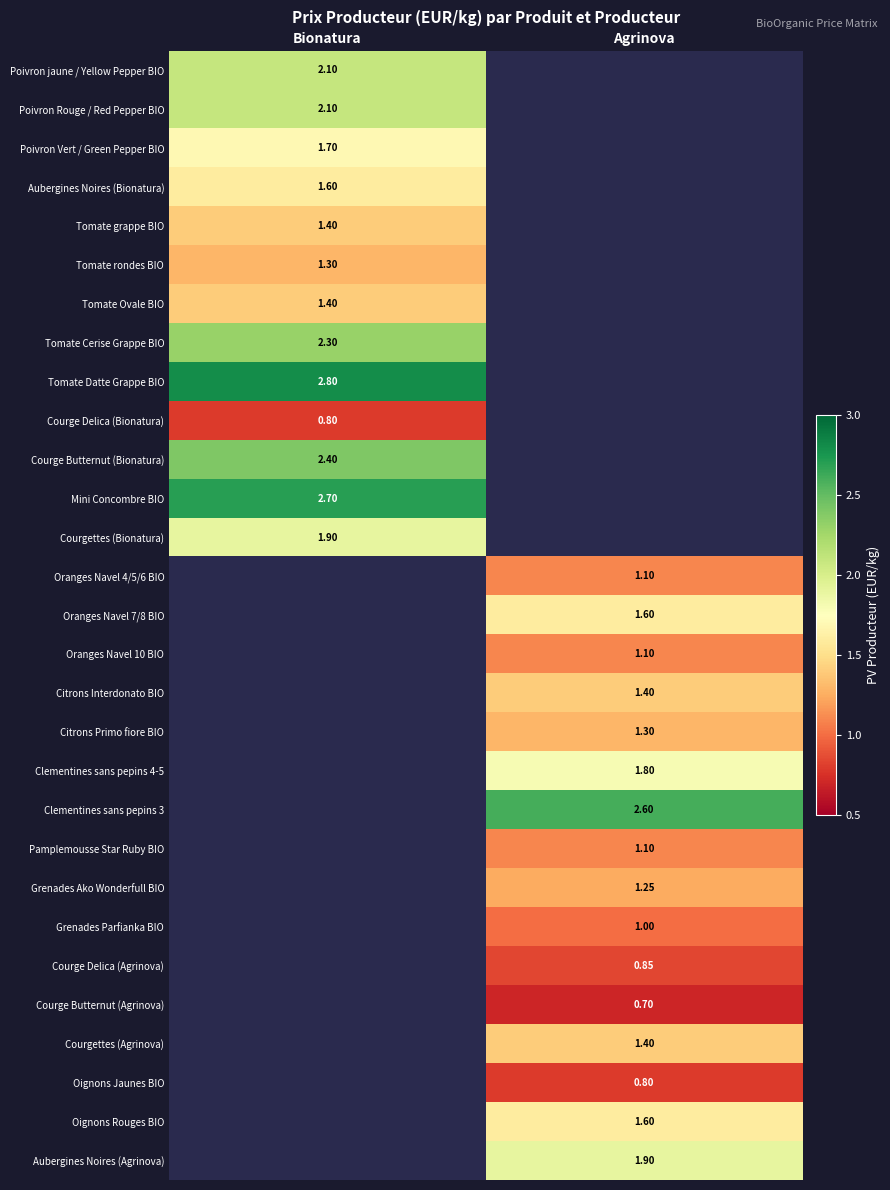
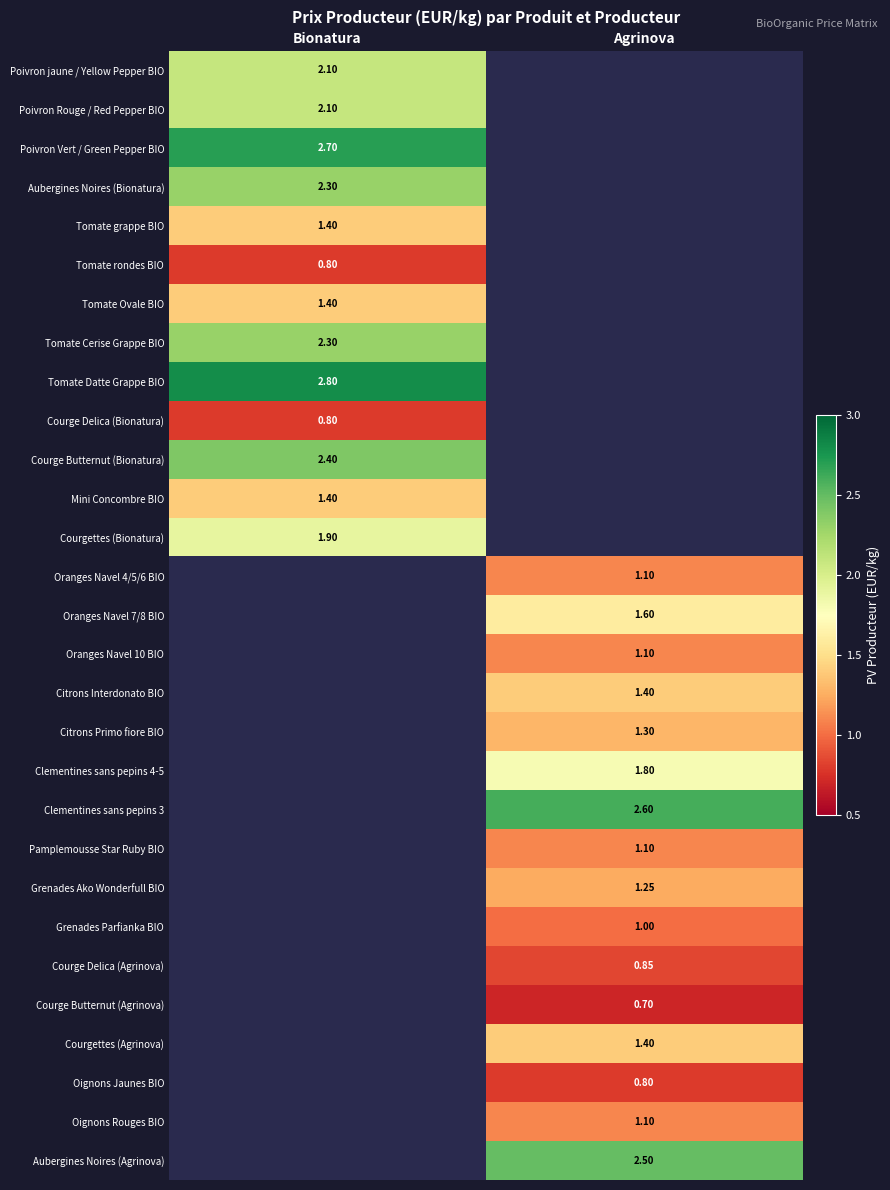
  {
    "Poivron jaune / Yellow Pepper BIO": {
      "Bionatura": 2.10
    },
    "Poivron Rouge / Red Pepper BIO": {
      "Bionatura": 2.10
    },
    "Poivron Vert / Green Pepper BIO": {
-     "Bionatura": 1.70
+     "Bionatura": 2.70
    },
    "Aubergines Noires (Bionatura)": {
-     "Bionatura": 1.60
+     "Bionatura": 2.30
    },
    "Tomate grappe BIO": {
      "Bionatura": 1.40
    },
    "Tomate rondes BIO": {
-     "Bionatura": 1.30
+     "Bionatura": 0.80
    },
    "Tomate Ovale BIO": {
      "Bionatura": 1.40
    },
    "Tomate Cerise Grappe BIO": {
      "Bionatura": 2.30
    },
    "Tomate Datte Grappe BIO": {
      "Bionatura": 2.80
    },
    "Courge Delica (Bionatura)": {
      "Bionatura": 0.80
    },
    "Courge Butternut (Bionatura)": {
      "Bionatura": 2.40
    },
    "Mini Concombre BIO": {
-     "Bionatura": 2.70
+     "Bionatura": 1.40
    },
    "Courgettes (Bionatura)": {
      "Bionatura": 1.90
    },
    "Oranges Navel 4/5/6 BIO": {
      "Agrinova": 1.10
    },
    "Oranges Navel 7/8 BIO": {
      "Agrinova": 1.60
    },
    "Oranges Navel 10 BIO": {
      "Agrinova": 1.10
    },
    "Citrons Interdonato BIO": {
      "Agrinova": 1.40
    },
    "Citrons Primo fiore BIO": {
      "Agrinova": 1.30
    },
    "Clementines sans pepins 4-5": {
      "Agrinova": 1.80
    },
    "Clementines sans pepins 3": {
      "Agrinova": 2.60
    },
    "Pamplemousse Star Ruby BIO": {
      "Agrinova": 1.10
    },
    "Grenades Ako Wonderfull BIO": {
      "Agrinova": 1.25
    },
    "Grenades Parfianka BIO": {
      "Agrinova": 1.00
    },
    "Courge Delica (Agrinova)": {
      "Agrinova": 0.85
    },
    "Courge Butternut (Agrinova)": {
      "Agrinova": 0.70
    },
    "Courgettes (Agrinova)": {
      "Agrinova": 1.40
    },
    "Oignons Jaunes BIO": {
      "Agrinova": 0.80
    },
    "Oignons Rouges BIO": {
-     "Agrinova": 1.60
+     "Agrinova": 1.10
    },
    "Aubergines Noires (Agrinova)": {
-     "Agrinova": 1.90
+     "Agrinova": 2.50
    }
  }
